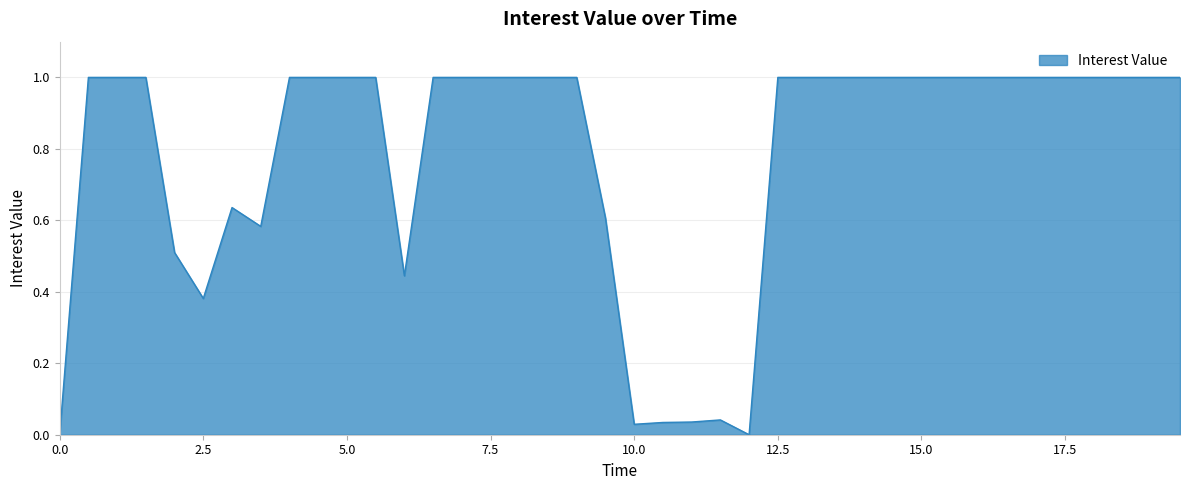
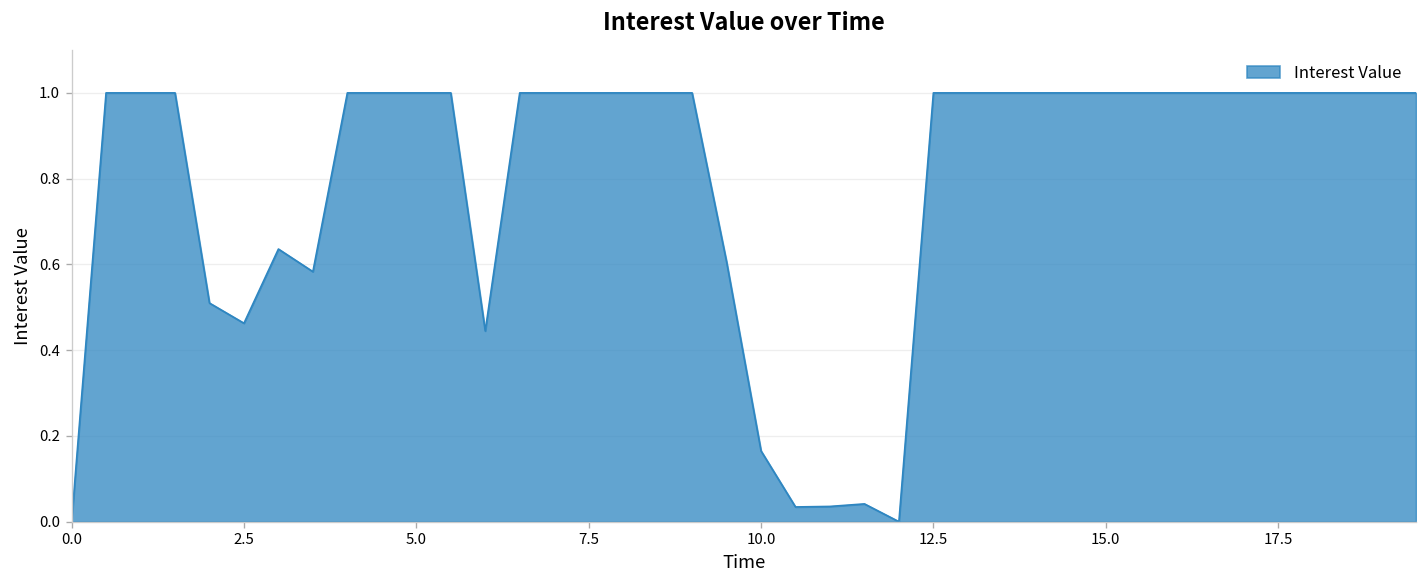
  {
    "0.0": 0.00,
-   "2.5": 0.38,
+   "2.5": 0.46,
    "5.0": 1.00,
    "7.5": 1.00,
-   "10.0": 0.03,
+   "10.0": 0.17,
    "12.5": 1.00,
    "15.0": 1.00,
    "17.5": 1.00
  }
